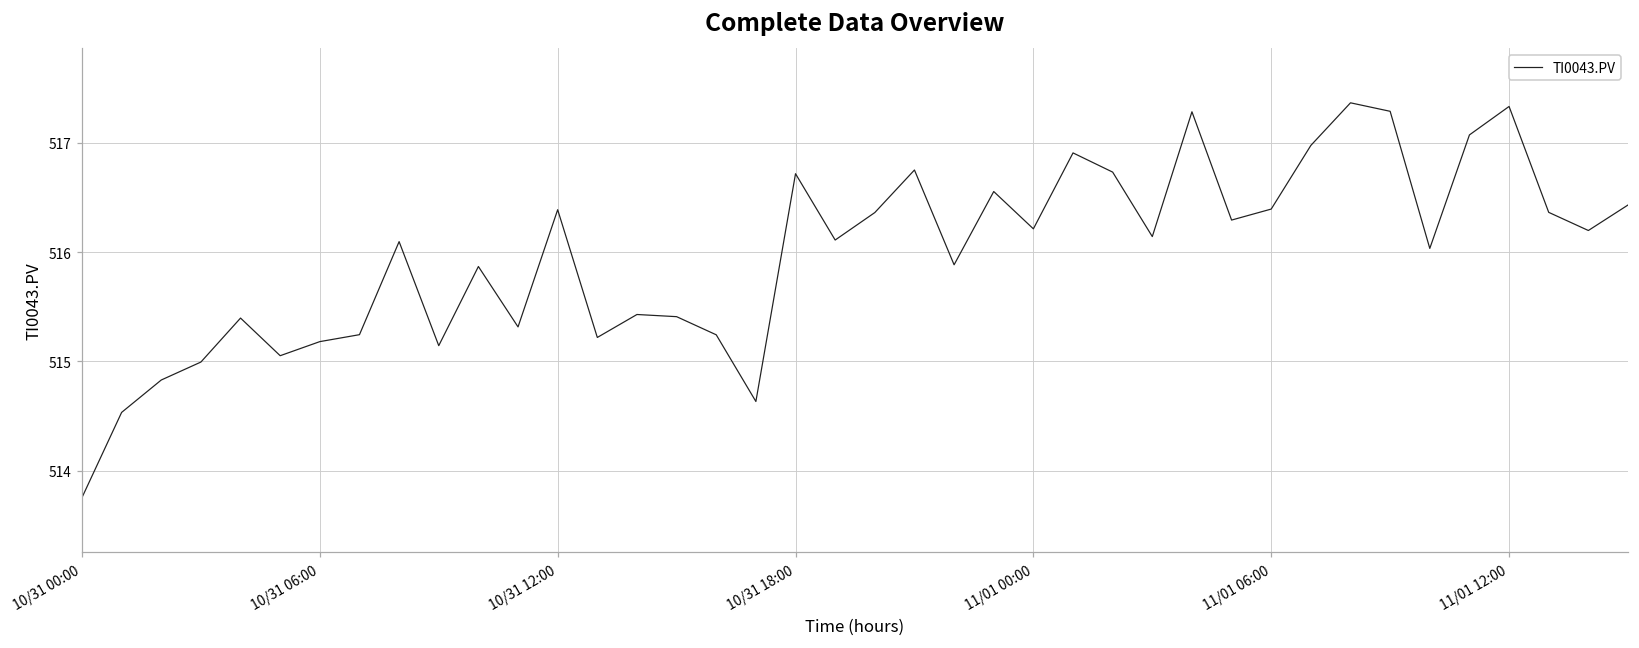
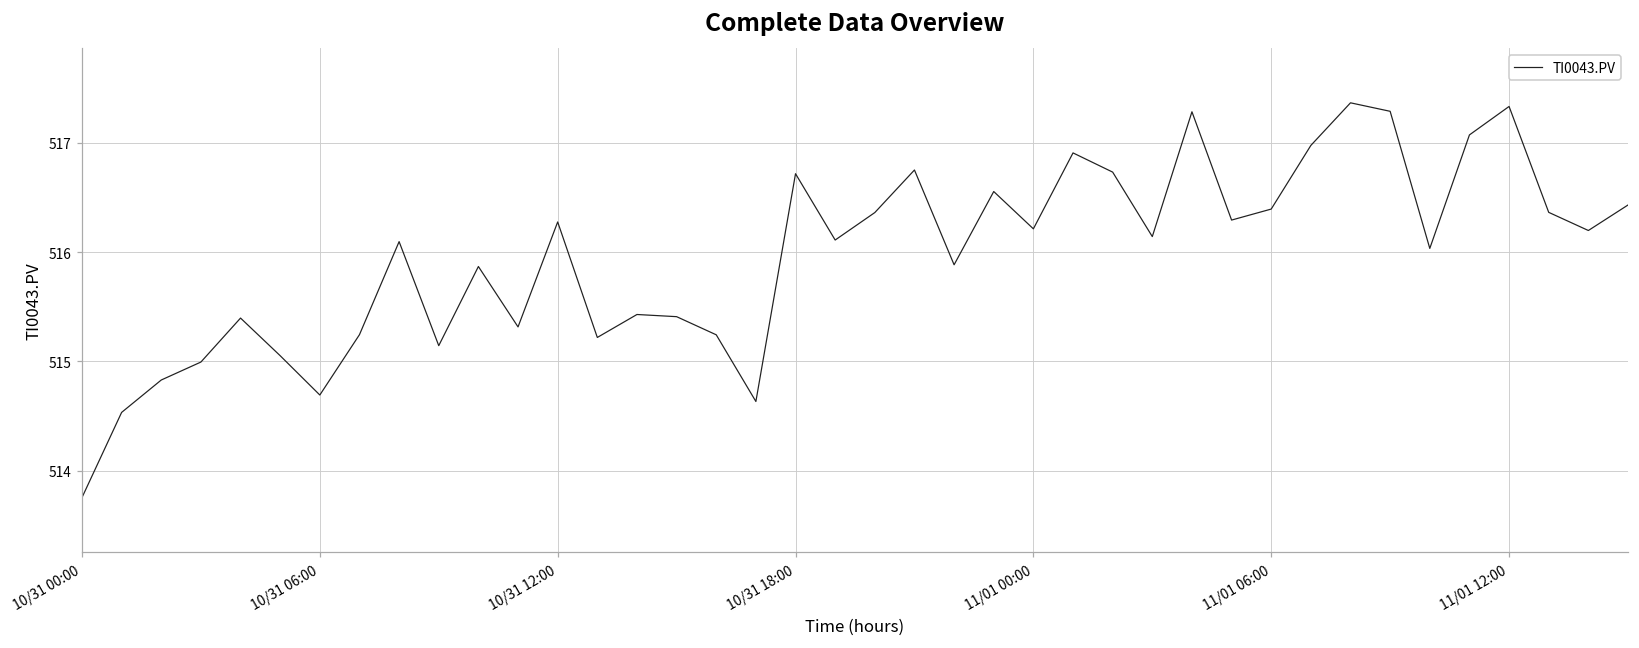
  {
    "10/31 00:00": 513.8,
-   "10/31 06:00": 515.2,
-   "10/31 12:00": 516.4,
+   "10/31 06:00": 514.7,
+   "10/31 12:00": 516.3,
    "10/31 18:00": 516.7,
    "11/01 00:00": 516.2,
    "11/01 06:00": 516.4,
    "11/01 12:00": 517.3
  }
